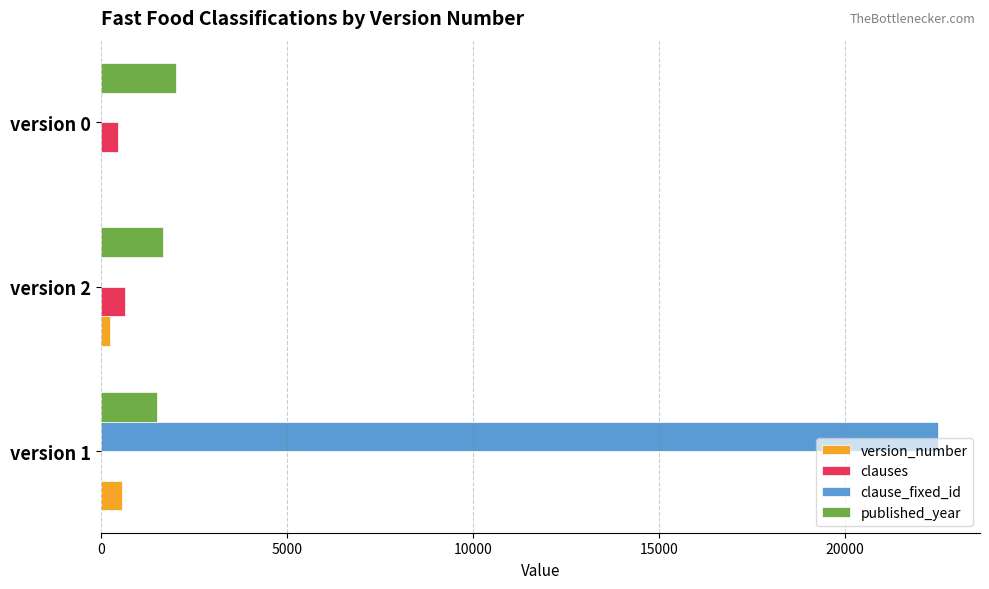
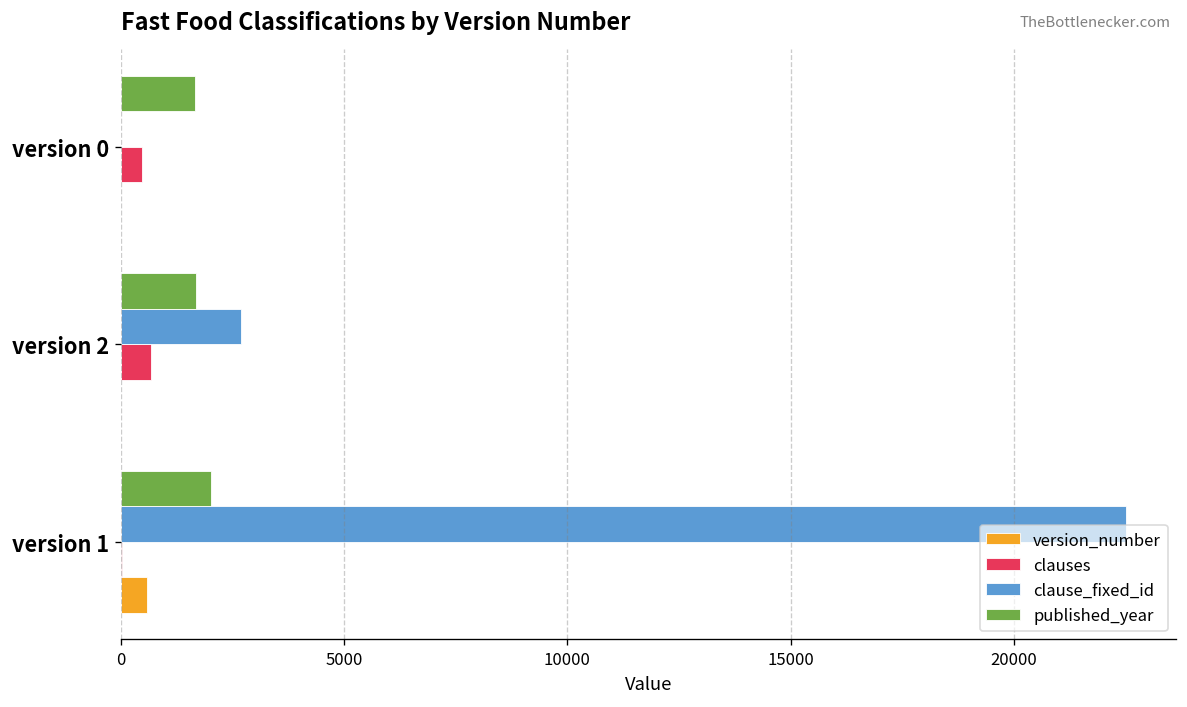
  {
    "version_number": {
      "version 0": 0,
-     "version 2": 200,
+     "version 2": 0,
      "version 1": 600
    },
    "clauses": {
      "version 0": 500,
      "version 2": 700
    },
    "clause_fixed_id": {
-     "version 2": 0,
+     "version 2": 2700,
      "version 1": 22500
    },
    "published_year": {
-     "version 0": 2000,
+     "version 0": 1700,
      "version 2": 1700,
-     "version 1": 1500
+     "version 1": 2000
    }
  }
